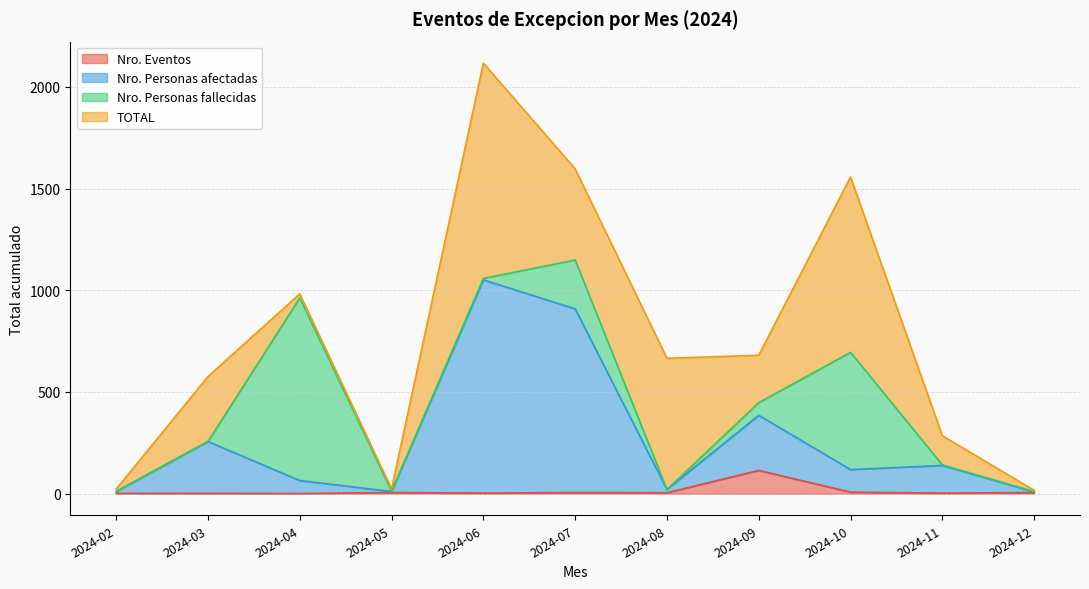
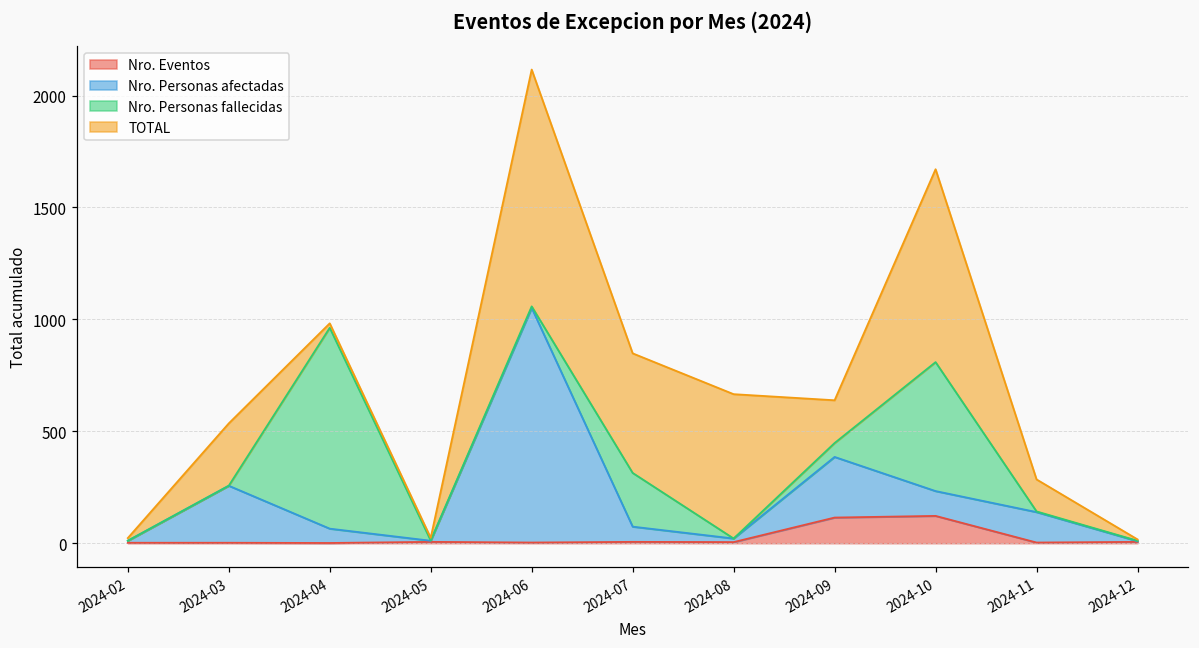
  {
    "Nro. Eventos": {
      "2024-03": 0,
      "2024-04": 0,
      "2024-06": 0,
      "2024-07": 10,
      "2024-08": 10,
      "2024-09": 110,
-     "2024-10": 10,
+     "2024-10": 120,
      "2024-11": 0
    },
    "Nro. Personas afectadas": {
      "2024-04": 60,
-     "2024-07": 900,
+     "2024-07": 70,
      "2024-09": 270,
      "2024-10": 110
    },
    "Nro. Personas fallecidas": {
      "2024-04": 900,
      "2024-07": 240,
      "2024-09": 60,
      "2024-10": 580
    },
    "TOTAL": {
-     "2024-03": 320,
+     "2024-03": 280,
      "2024-04": 20,
      "2024-06": 1060,
-     "2024-07": 450,
+     "2024-07": 530,
      "2024-08": 640,
-     "2024-09": 230,
+     "2024-09": 190,
      "2024-10": 860,
      "2024-11": 140
    }
  }
